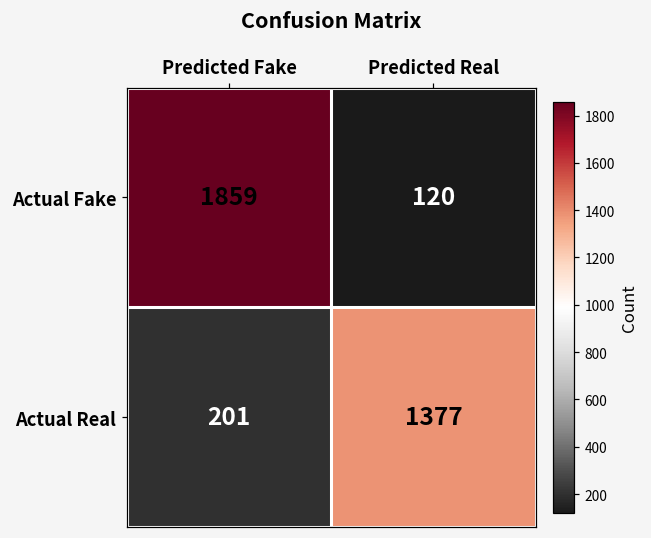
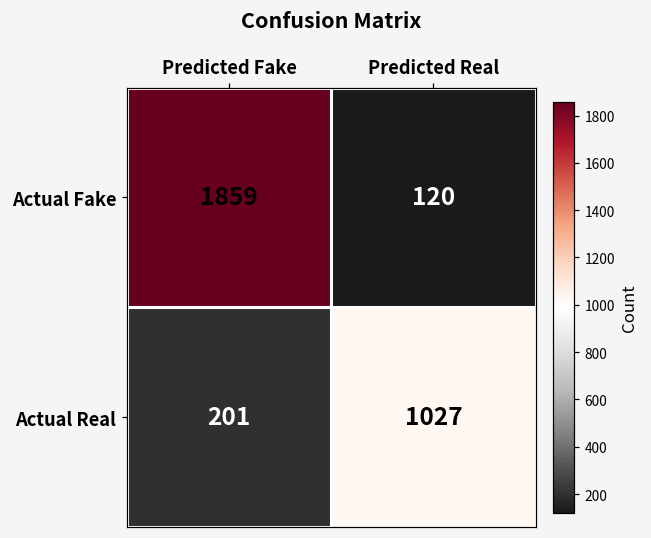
  {
    "Actual Fake": {
      "Predicted Fake": 1859,
      "Predicted Real": 120
    },
    "Actual Real": {
      "Predicted Fake": 201,
-     "Predicted Real": 1377
+     "Predicted Real": 1027
    }
  }
